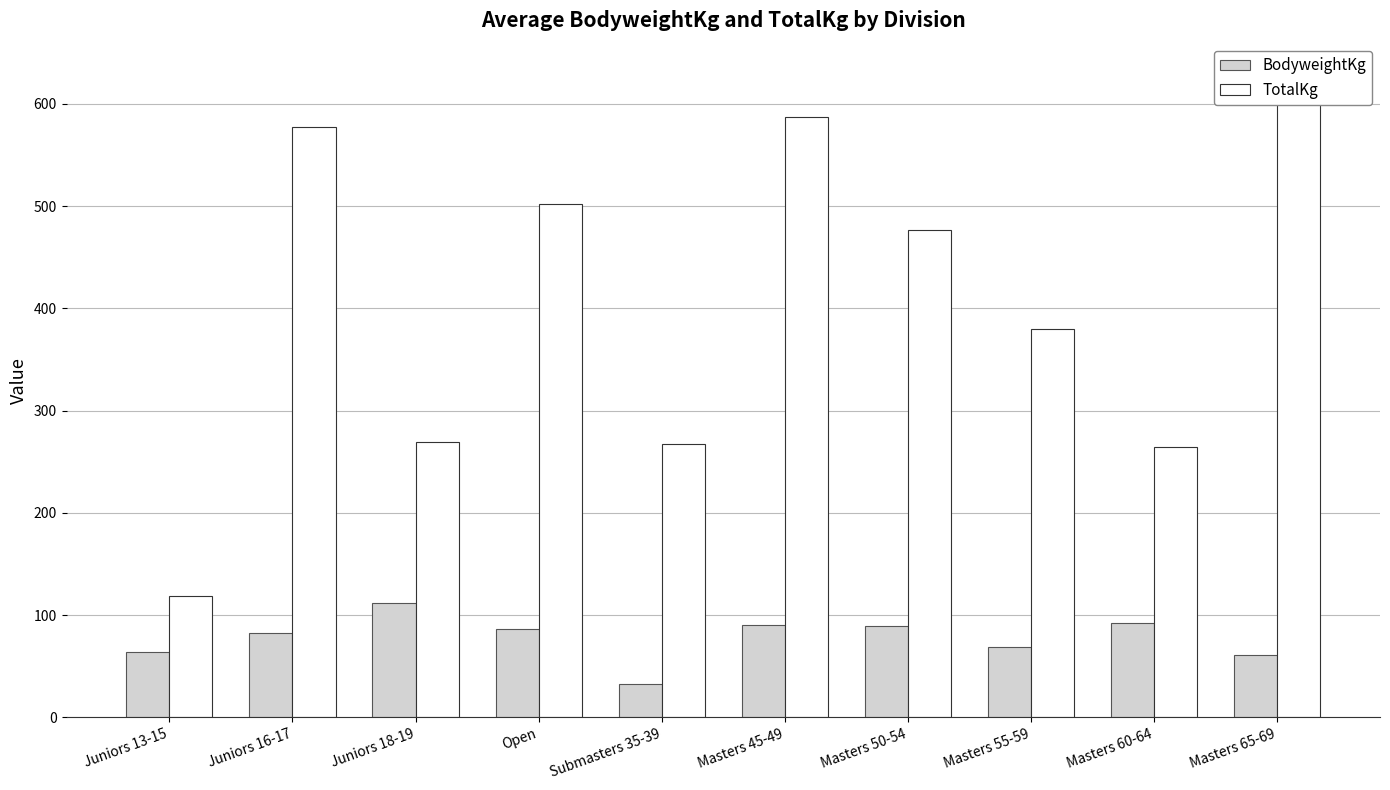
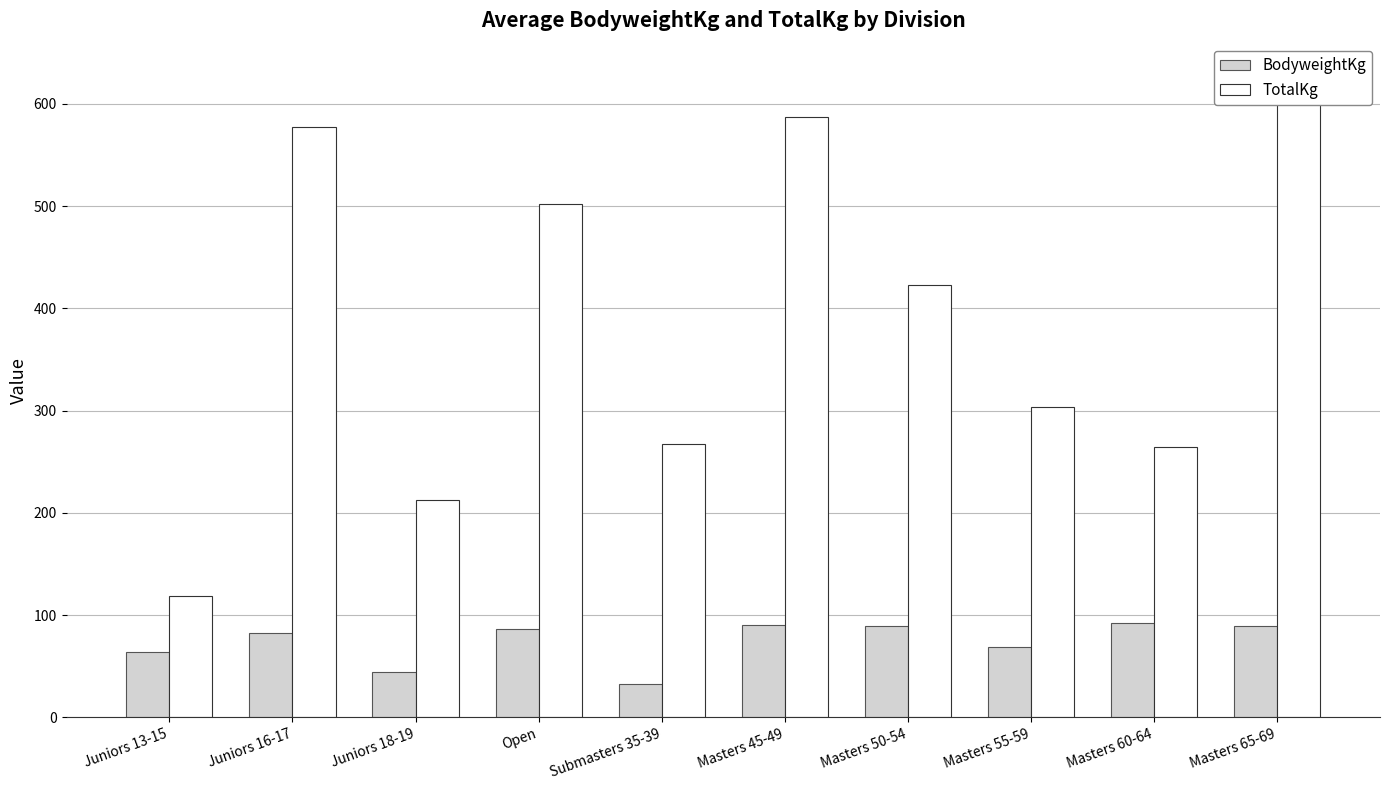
  {
    "BodyweightKg": {
      "Juniors 13-15": 64,
      "Juniors 16-17": 82,
-     "Juniors 18-19": 112,
+     "Juniors 18-19": 44,
      "Open": 87,
      "Submasters 35-39": 32,
      "Masters 45-49": 91,
      "Masters 50-54": 90,
      "Masters 55-59": 69,
      "Masters 60-64": 92,
-     "Masters 65-69": 62
+     "Masters 65-69": 89
    },
    "TotalKg": {
      "Juniors 13-15": 119,
      "Juniors 16-17": 578,
-     "Juniors 18-19": 269,
+     "Juniors 18-19": 213,
      "Open": 503,
      "Submasters 35-39": 267,
      "Masters 45-49": 588,
-     "Masters 50-54": 477,
-     "Masters 55-59": 380,
+     "Masters 50-54": 423,
+     "Masters 55-59": 304,
      "Masters 60-64": 264
    }
  }
